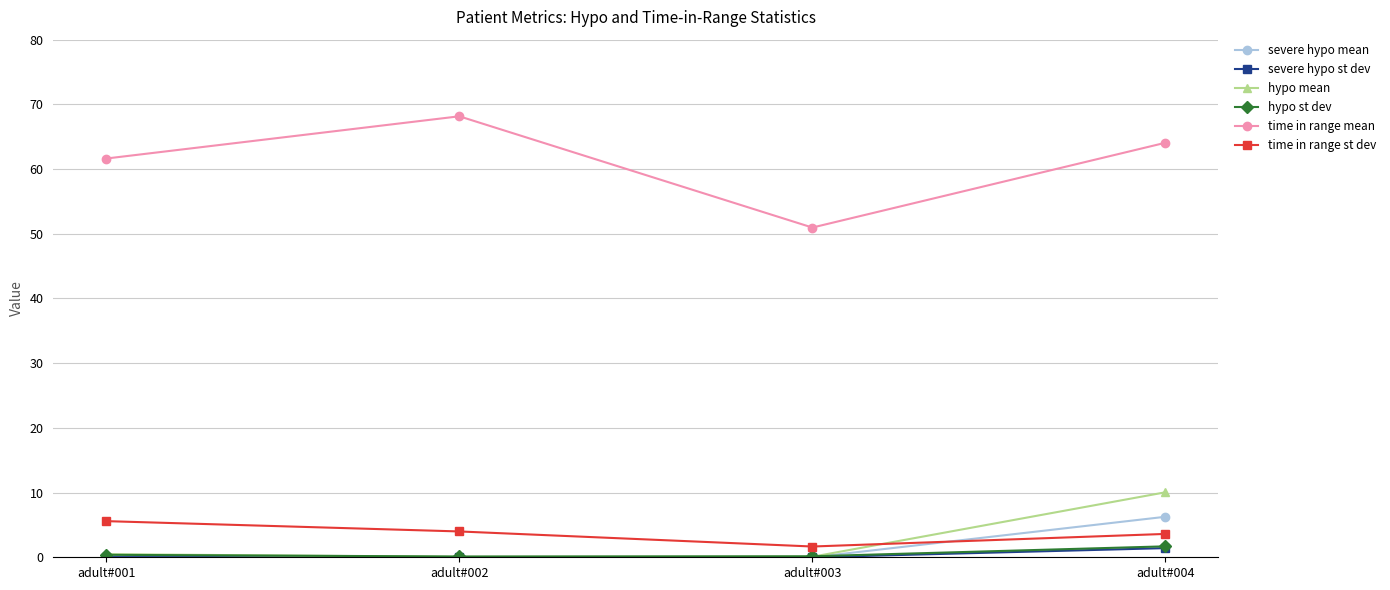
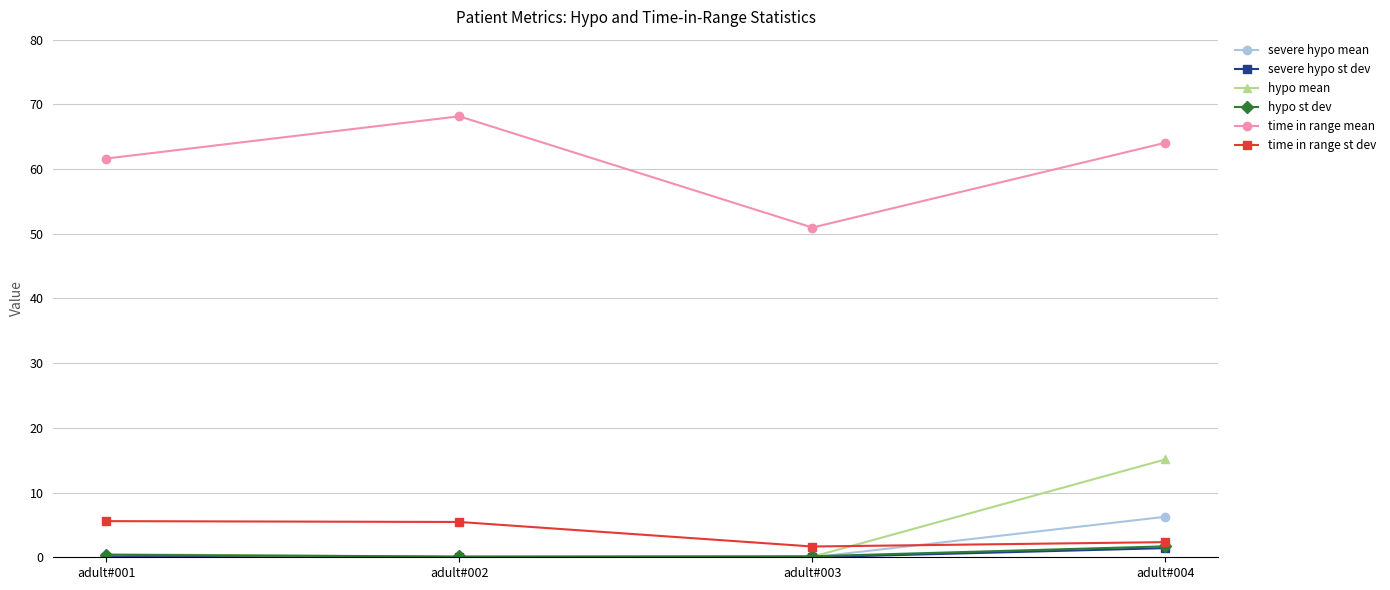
  {
    "severe hypo mean": {
      "adult#004": 6
    },
    "hypo mean": {
-     "adult#004": 10
+     "adult#004": 15
    },
    "time in range mean": {
      "adult#001": 62,
      "adult#002": 68,
      "adult#003": 51,
      "adult#004": 64
    },
    "time in range st dev": {
      "adult#001": 6,
-     "adult#002": 4,
+     "adult#002": 5,
      "adult#003": 2,
-     "adult#004": 4
+     "adult#004": 2
    }
  }
